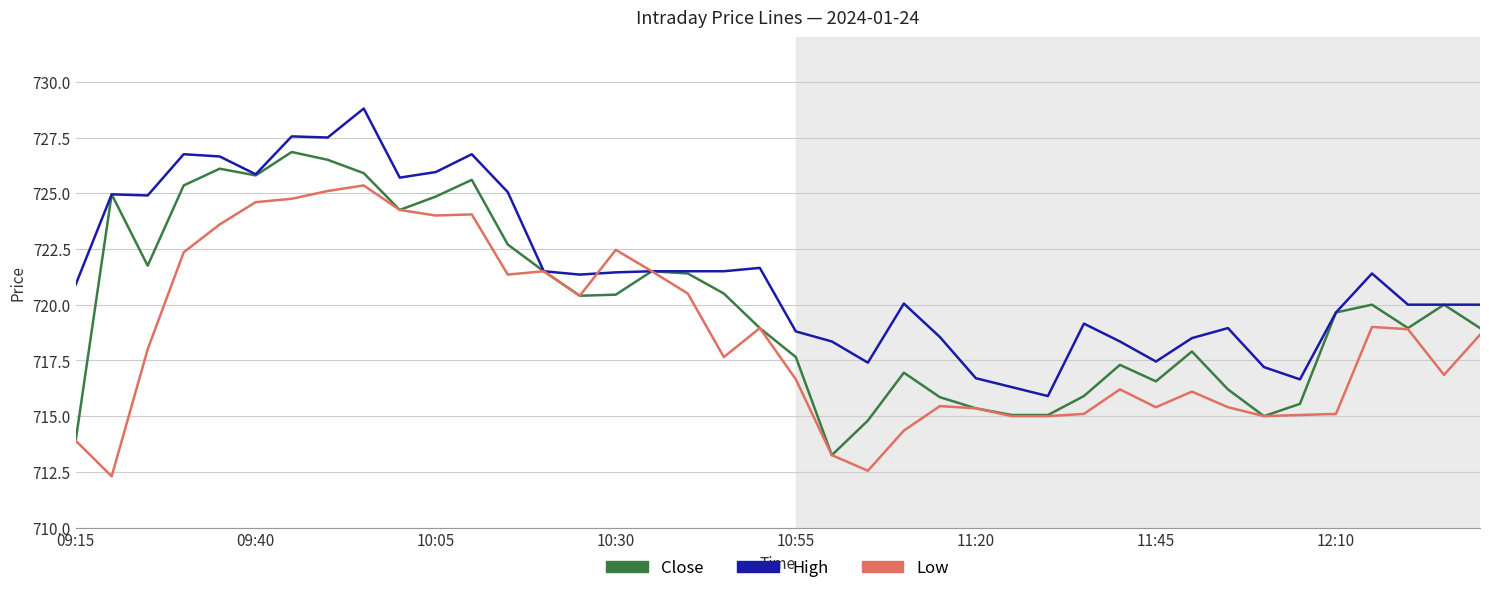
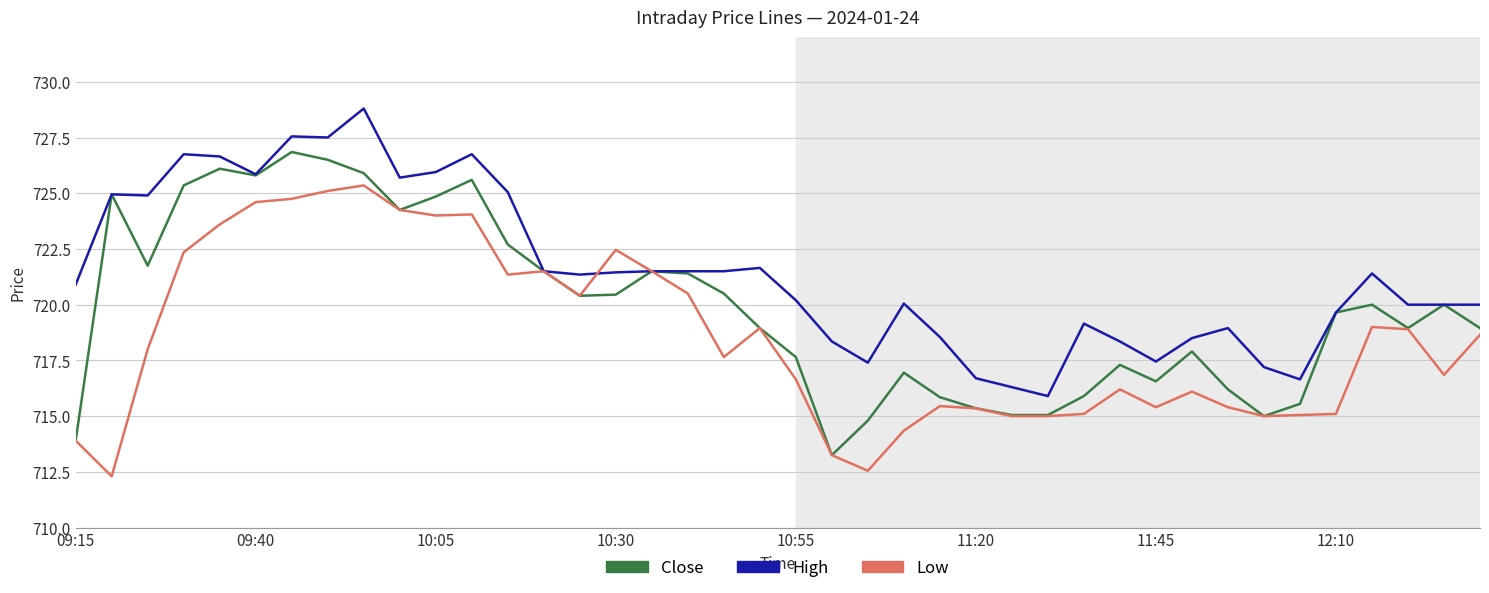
  {
    "Close": {
      "10:05": 724.9,
      "10:30": 720.5,
      "10:55": 717.7,
      "11:45": 716.6
    },
    "High": {
      "09:15": 720.9,
      "10:05": 726.0,
      "10:30": 721.5,
-     "10:55": 718.8,
+     "10:55": 720.2,
      "11:20": 716.7,
      "11:45": 717.5
    },
    "Low": {
      "09:40": 724.6,
      "10:05": 724.0,
      "10:30": 722.5,
      "10:55": 716.7,
      "11:45": 715.4,
      "12:10": 715.1
    }
  }
